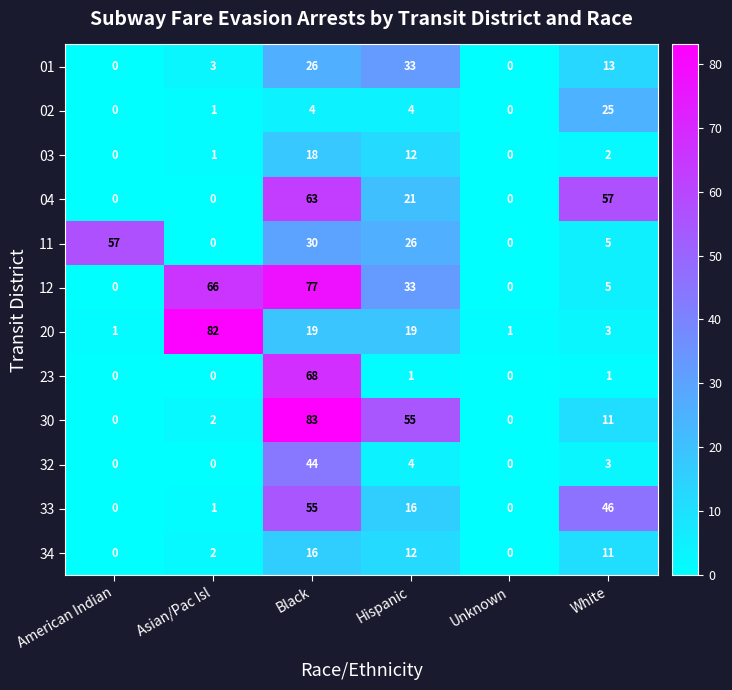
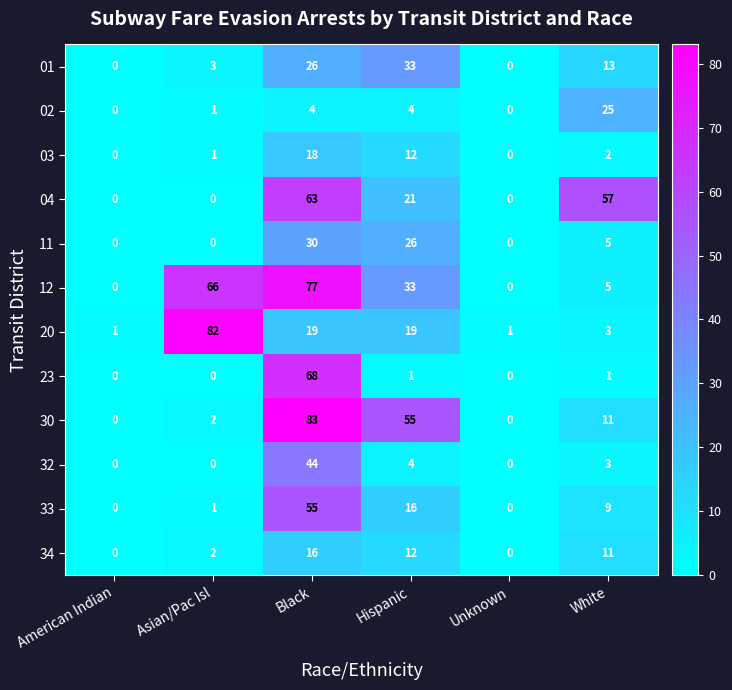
  {
    "01": {
      "American Indian": 0,
      "Asian/Pac Isl": 3,
      "Black": 26,
      "Hispanic": 33,
      "Unknown": 0,
      "White": 13
    },
    "02": {
      "American Indian": 0,
      "Asian/Pac Isl": 1,
      "Black": 4,
      "Hispanic": 4,
      "Unknown": 0,
      "White": 25
    },
    "03": {
      "American Indian": 0,
      "Asian/Pac Isl": 1,
      "Black": 18,
      "Hispanic": 12,
      "Unknown": 0,
      "White": 2
    },
    "04": {
      "American Indian": 0,
      "Asian/Pac Isl": 0,
      "Black": 63,
      "Hispanic": 21,
      "Unknown": 0,
      "White": 57
    },
    "11": {
-     "American Indian": 57,
+     "American Indian": 0,
      "Asian/Pac Isl": 0,
      "Black": 30,
      "Hispanic": 26,
      "Unknown": 0,
      "White": 5
    },
    "12": {
      "American Indian": 0,
      "Asian/Pac Isl": 66,
      "Black": 77,
      "Hispanic": 33,
      "Unknown": 0,
      "White": 5
    },
    "20": {
      "American Indian": 1,
      "Asian/Pac Isl": 82,
      "Black": 19,
      "Hispanic": 19,
      "Unknown": 1,
      "White": 3
    },
    "23": {
      "American Indian": 0,
      "Asian/Pac Isl": 0,
      "Black": 68,
      "Hispanic": 1,
      "Unknown": 0,
      "White": 1
    },
    "30": {
      "American Indian": 0,
      "Asian/Pac Isl": 2,
      "Black": 83,
      "Hispanic": 55,
      "Unknown": 0,
      "White": 11
    },
    "32": {
      "American Indian": 0,
      "Asian/Pac Isl": 0,
      "Black": 44,
      "Hispanic": 4,
      "Unknown": 0,
      "White": 3
    },
    "33": {
      "American Indian": 0,
      "Asian/Pac Isl": 1,
      "Black": 55,
      "Hispanic": 16,
      "Unknown": 0,
-     "White": 46
+     "White": 9
    },
    "34": {
      "American Indian": 0,
      "Asian/Pac Isl": 2,
      "Black": 16,
      "Hispanic": 12,
      "Unknown": 0,
      "White": 11
    }
  }
